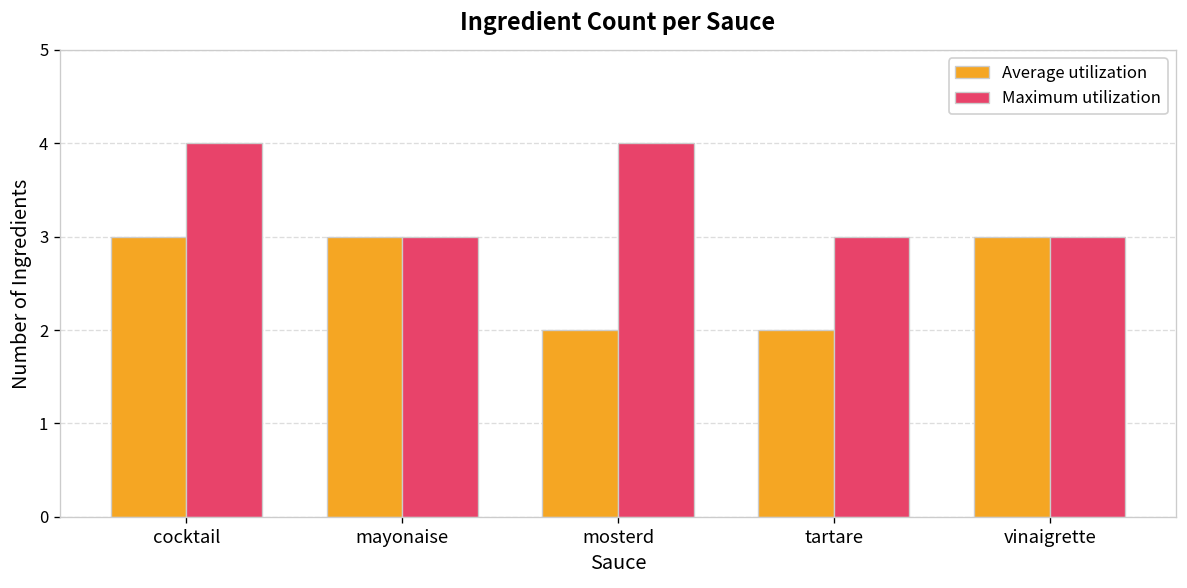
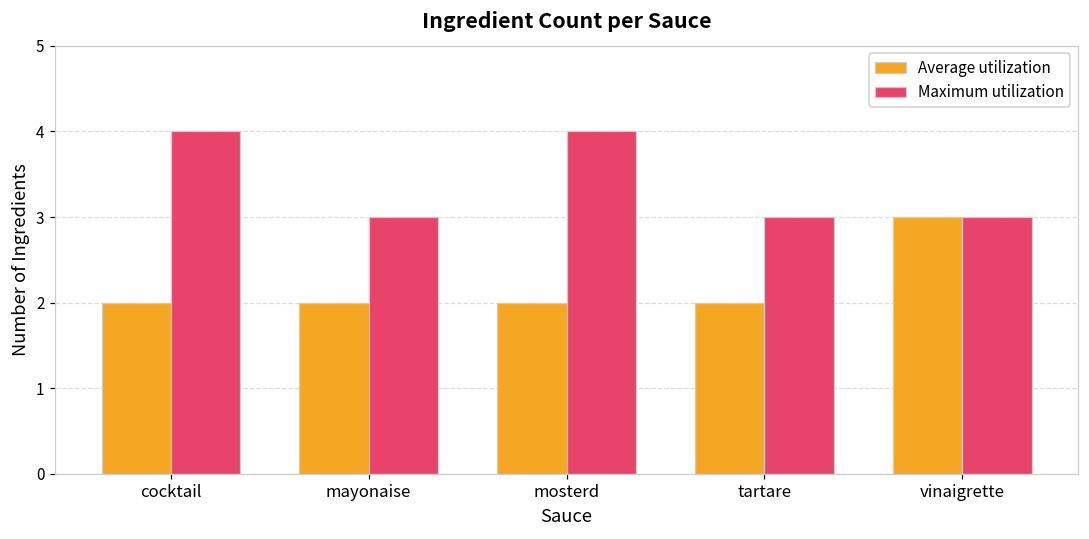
  {
    "Average utilization": {
-     "cocktail": 3,
-     "mayonaise": 3,
+     "cocktail": 2,
+     "mayonaise": 2,
      "mosterd": 2,
      "tartare": 2,
      "vinaigrette": 3
    },
    "Maximum utilization": {
      "cocktail": 4,
      "mayonaise": 3,
      "mosterd": 4,
      "tartare": 3,
      "vinaigrette": 3
    }
  }
